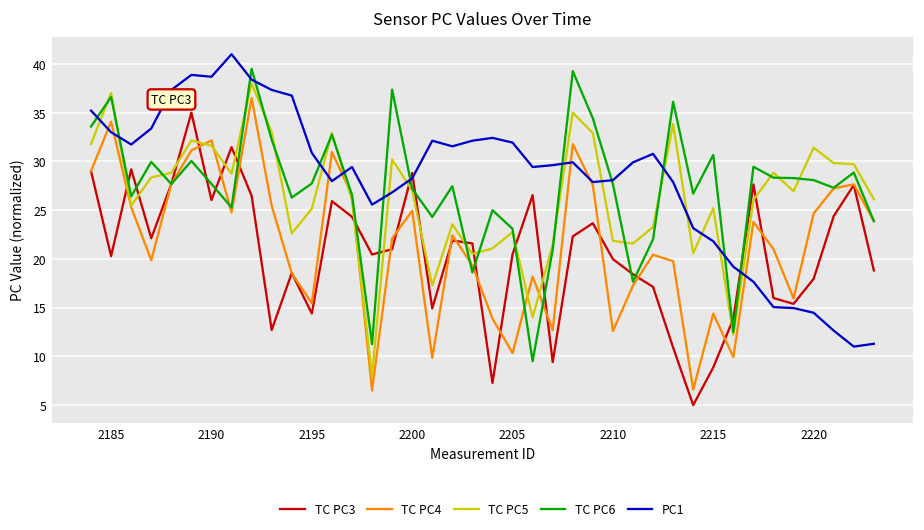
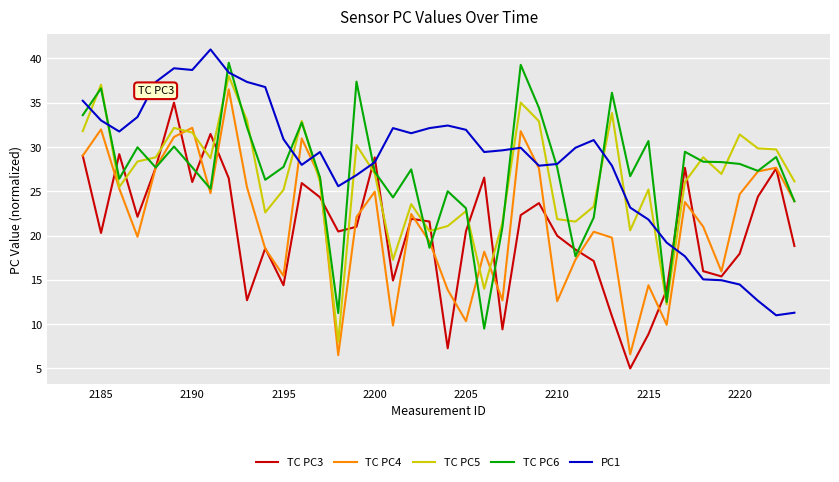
  {
    "TC PC3": {
      "2185": 20,
      "2190": 26,
      "2195": 14,
      "2200": 29,
      "2205": 20,
      "2210": 20,
      "2215": 9,
      "2220": 18
    },
    "TC PC4": {
-     "2185": 34,
+     "2185": 32,
      "2190": 32,
      "2195": 15,
      "2200": 25,
      "2205": 10,
      "2210": 13,
      "2215": 14,
      "2220": 25
    },
    "TC PC5": {
      "2185": 37,
      "2190": 32,
      "2195": 25,
      "2205": 23,
      "2210": 22,
      "2215": 25,
      "2220": 31
    },
    "TC PC6": {
      "2185": 37,
      "2190": 28,
      "2195": 28,
      "2205": 23,
      "2210": 28,
      "2215": 31,
      "2220": 28
    },
    "PC1": {
      "2185": 33,
      "2190": 39,
      "2195": 31,
      "2200": 28,
      "2205": 32,
      "2210": 28,
      "2215": 22,
      "2220": 14
    }
  }
